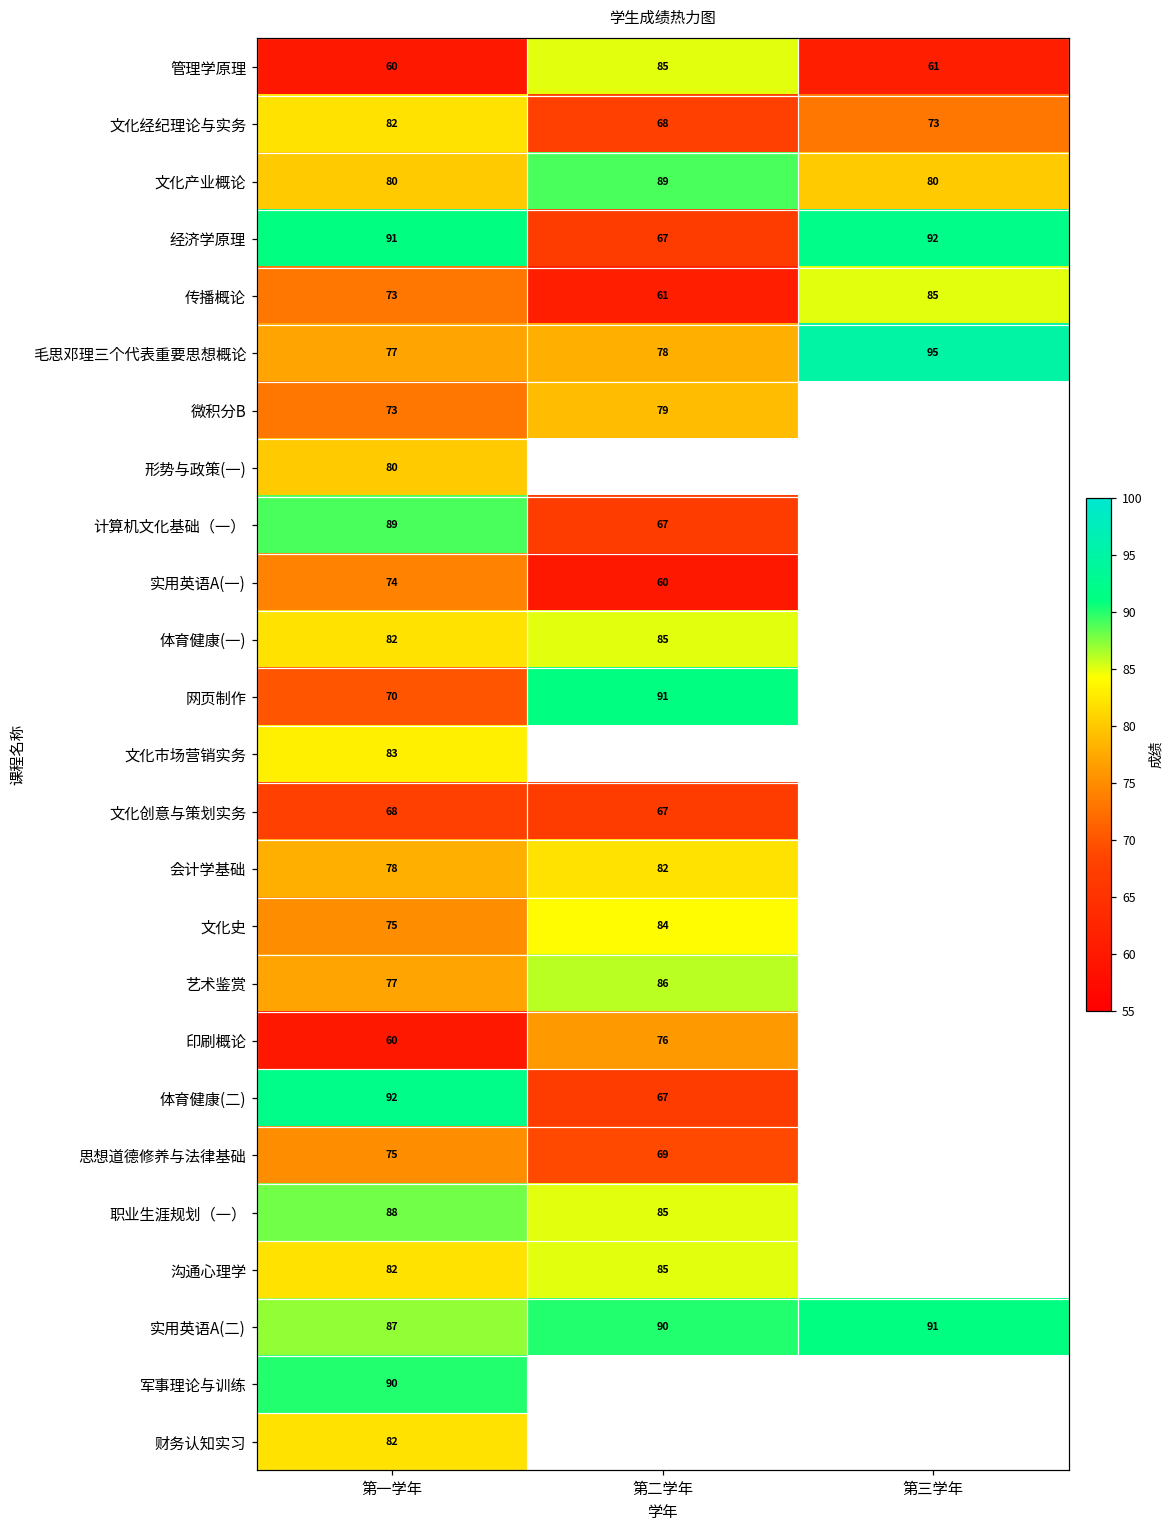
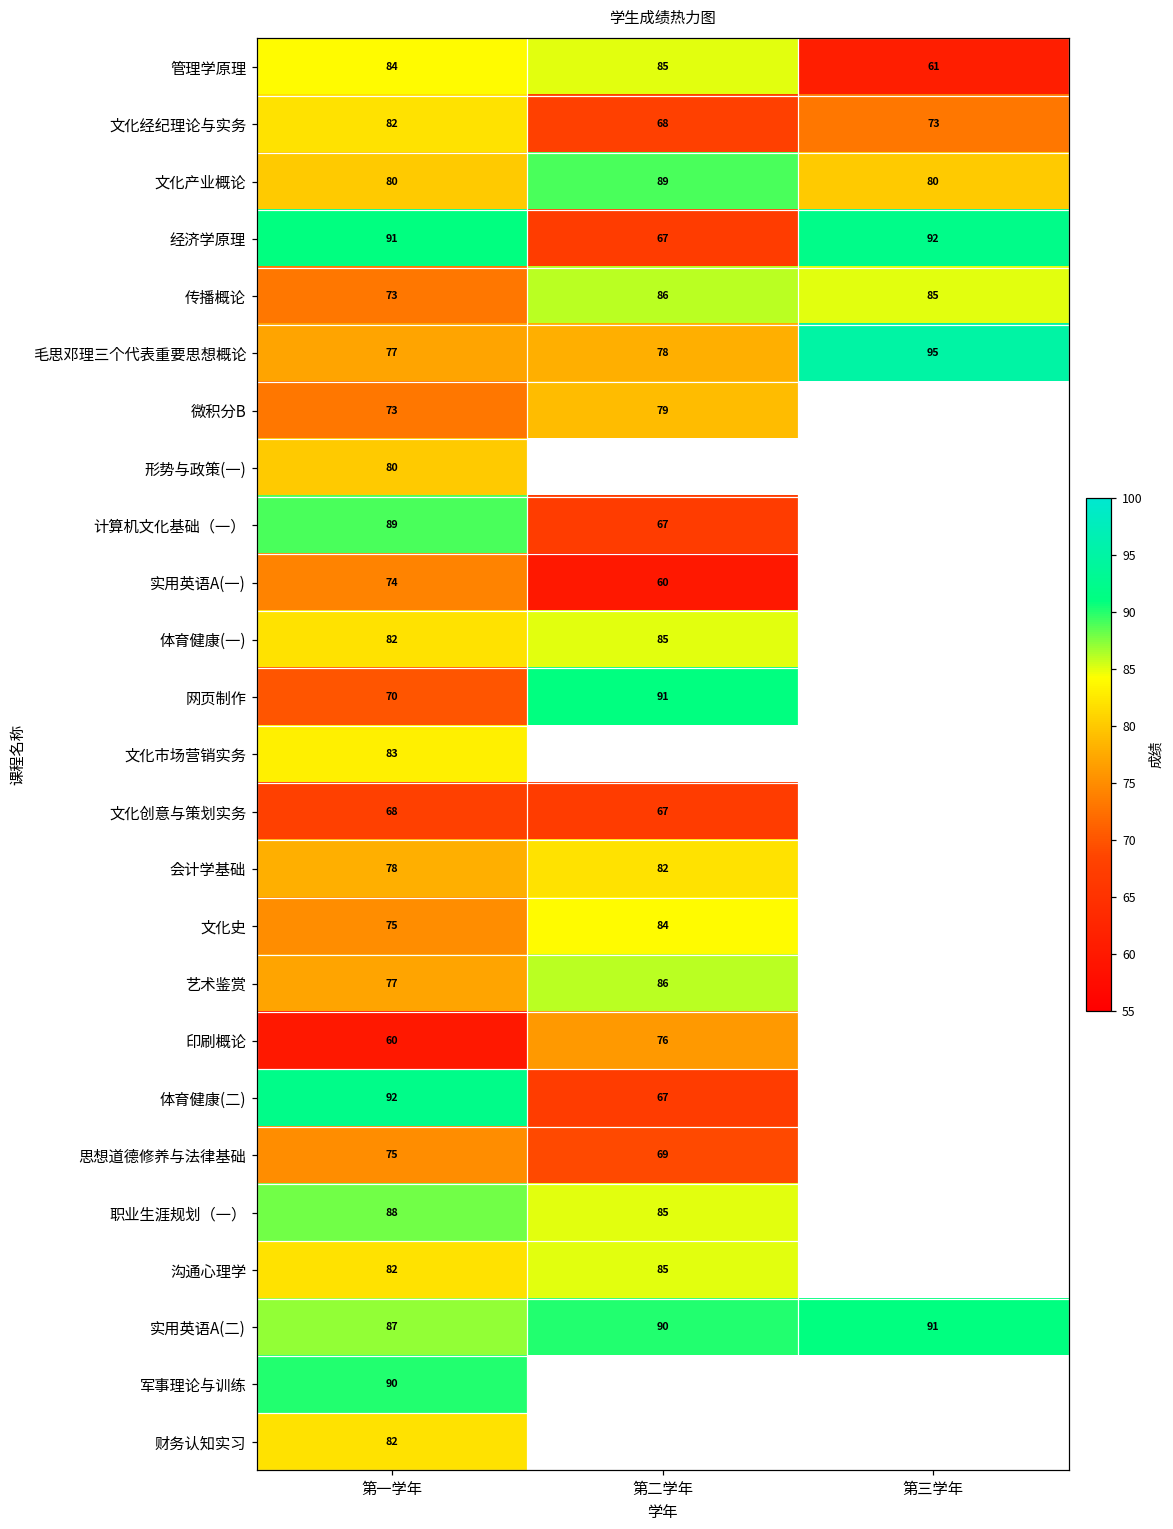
  {
    "管理学原理": {
-     "第一学年": 60,
+     "第一学年": 84,
      "第二学年": 85,
      "第三学年": 61
    },
    "文化经纪理论与实务": {
      "第一学年": 82,
      "第二学年": 68,
      "第三学年": 73
    },
    "文化产业概论": {
      "第一学年": 80,
      "第二学年": 89,
      "第三学年": 80
    },
    "经济学原理": {
      "第一学年": 91,
      "第二学年": 67,
      "第三学年": 92
    },
    "传播概论": {
      "第一学年": 73,
-     "第二学年": 61,
+     "第二学年": 86,
      "第三学年": 85
    },
    "毛思邓理三个代表重要思想概论": {
      "第一学年": 77,
      "第二学年": 78,
      "第三学年": 95
    },
    "微积分B": {
      "第一学年": 73,
      "第二学年": 79
    },
    "形势与政策(一)": {
      "第一学年": 80
    },
    "计算机文化基础（一）": {
      "第一学年": 89,
      "第二学年": 67
    },
    "实用英语A(一)": {
      "第一学年": 74,
      "第二学年": 60
    },
    "体育健康(一)": {
      "第一学年": 82,
      "第二学年": 85
    },
    "网页制作": {
      "第一学年": 70,
      "第二学年": 91
    },
    "文化市场营销实务": {
      "第一学年": 83
    },
    "文化创意与策划实务": {
      "第一学年": 68,
      "第二学年": 67
    },
    "会计学基础": {
      "第一学年": 78,
      "第二学年": 82
    },
    "文化史": {
      "第一学年": 75,
      "第二学年": 84
    },
    "艺术鉴赏": {
      "第一学年": 77,
      "第二学年": 86
    },
    "印刷概论": {
      "第一学年": 60,
      "第二学年": 76
    },
    "体育健康(二)": {
      "第一学年": 92,
      "第二学年": 67
    },
    "思想道德修养与法律基础": {
      "第一学年": 75,
      "第二学年": 69
    },
    "职业生涯规划（一）": {
      "第一学年": 88,
      "第二学年": 85
    },
    "沟通心理学": {
      "第一学年": 82,
      "第二学年": 85
    },
    "实用英语A(二)": {
      "第一学年": 87,
      "第二学年": 90,
      "第三学年": 91
    },
    "军事理论与训练": {
      "第一学年": 90
    },
    "财务认知实习": {
      "第一学年": 82
    }
  }
